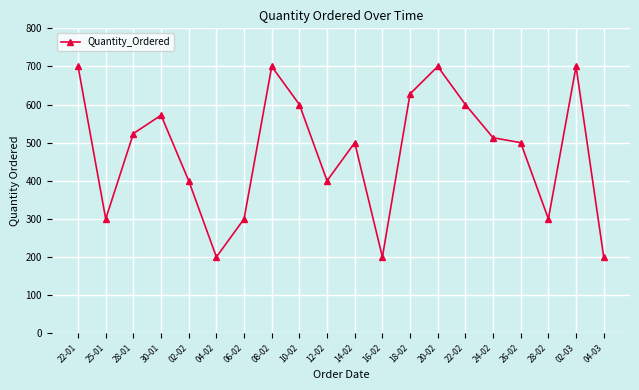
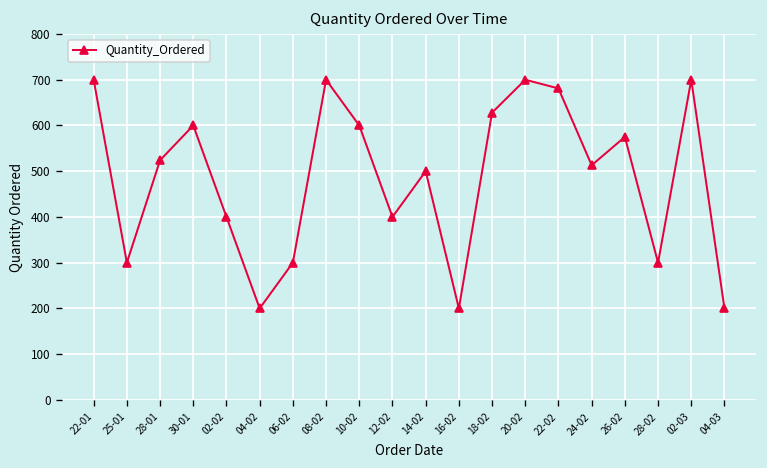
  {
    "22-01": 700,
    "25-01": 300,
    "28-01": 520,
-   "30-01": 570,
+   "30-01": 600,
    "02-02": 400,
    "04-02": 200,
    "06-02": 300,
    "08-02": 700,
    "10-02": 600,
    "12-02": 400,
    "14-02": 500,
    "16-02": 200,
    "18-02": 630,
    "20-02": 700,
-   "22-02": 600,
+   "22-02": 680,
    "24-02": 510,
-   "26-02": 500,
+   "26-02": 580,
    "28-02": 300,
    "02-03": 700,
    "04-03": 200
  }
